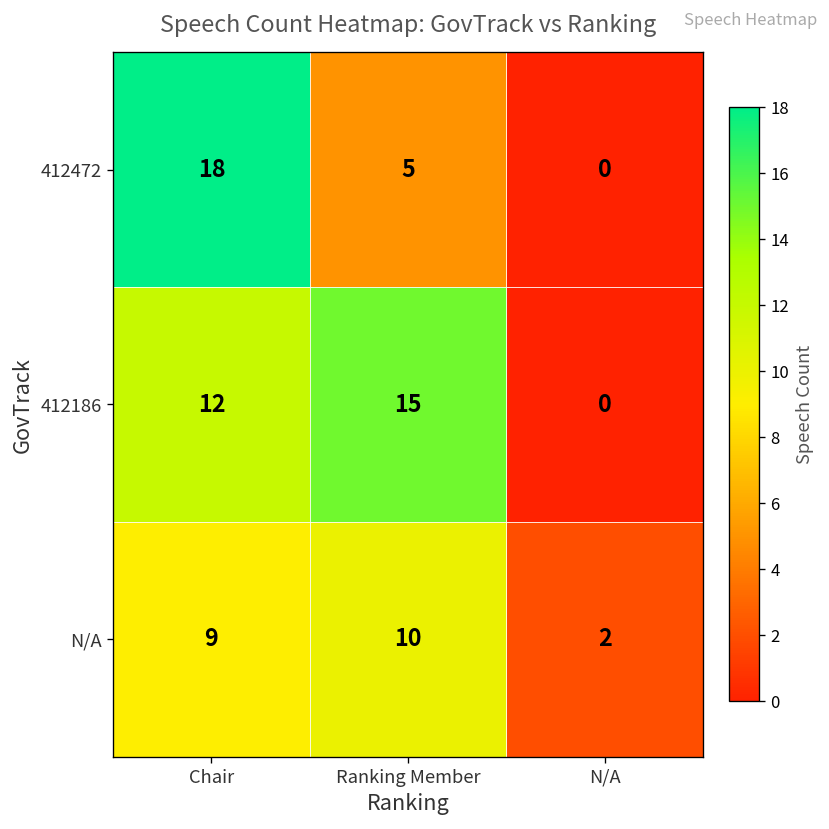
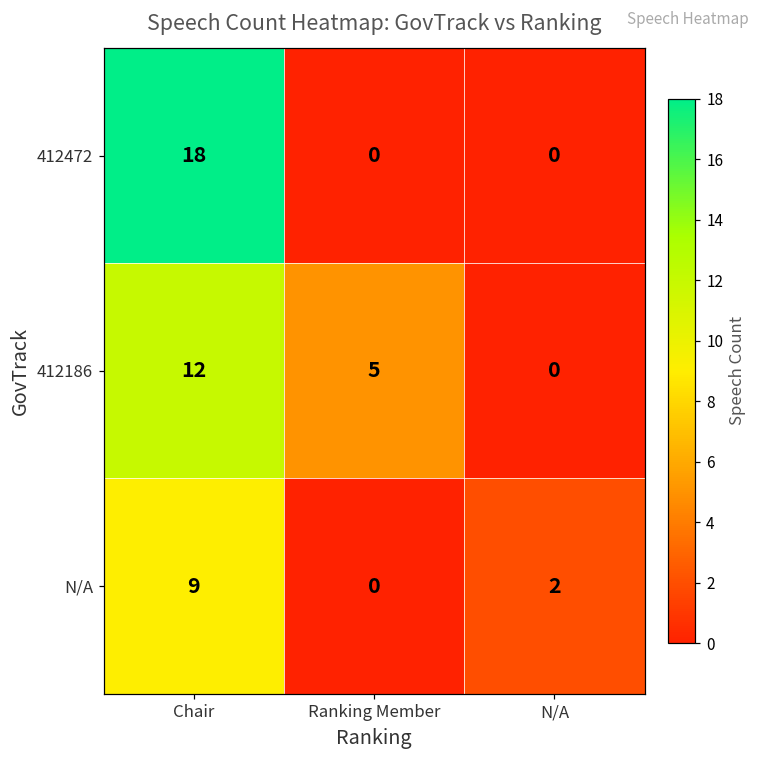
  {
    "412472": {
      "Chair": 18,
-     "Ranking Member": 5,
+     "Ranking Member": 0,
      "N/A": 0
    },
    "412186": {
      "Chair": 12,
-     "Ranking Member": 15,
+     "Ranking Member": 5,
      "N/A": 0
    },
    "N/A": {
      "Chair": 9,
-     "Ranking Member": 10,
+     "Ranking Member": 0,
      "N/A": 2
    }
  }
